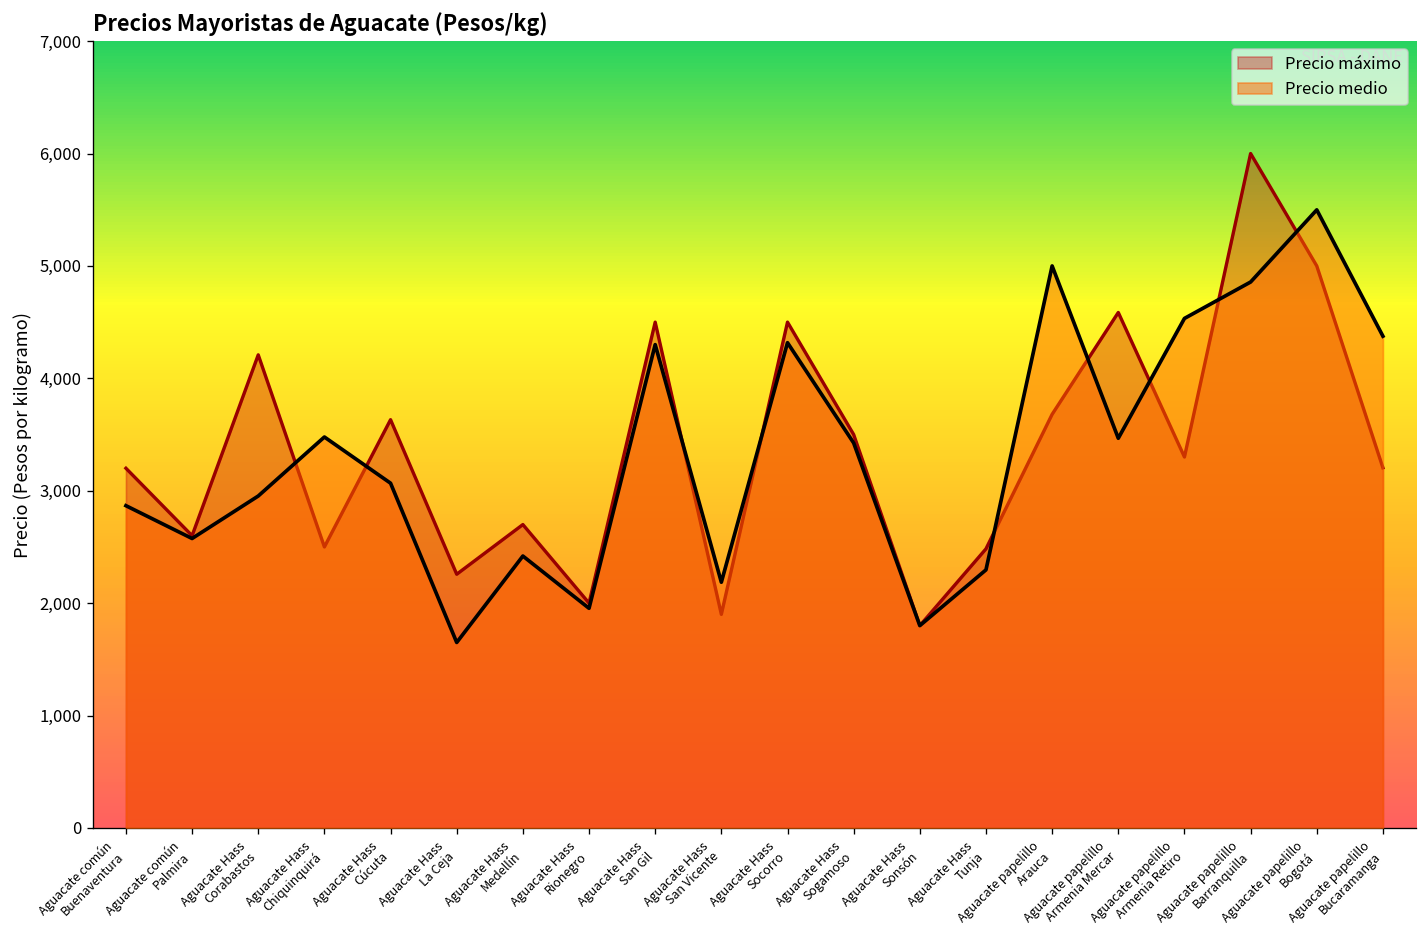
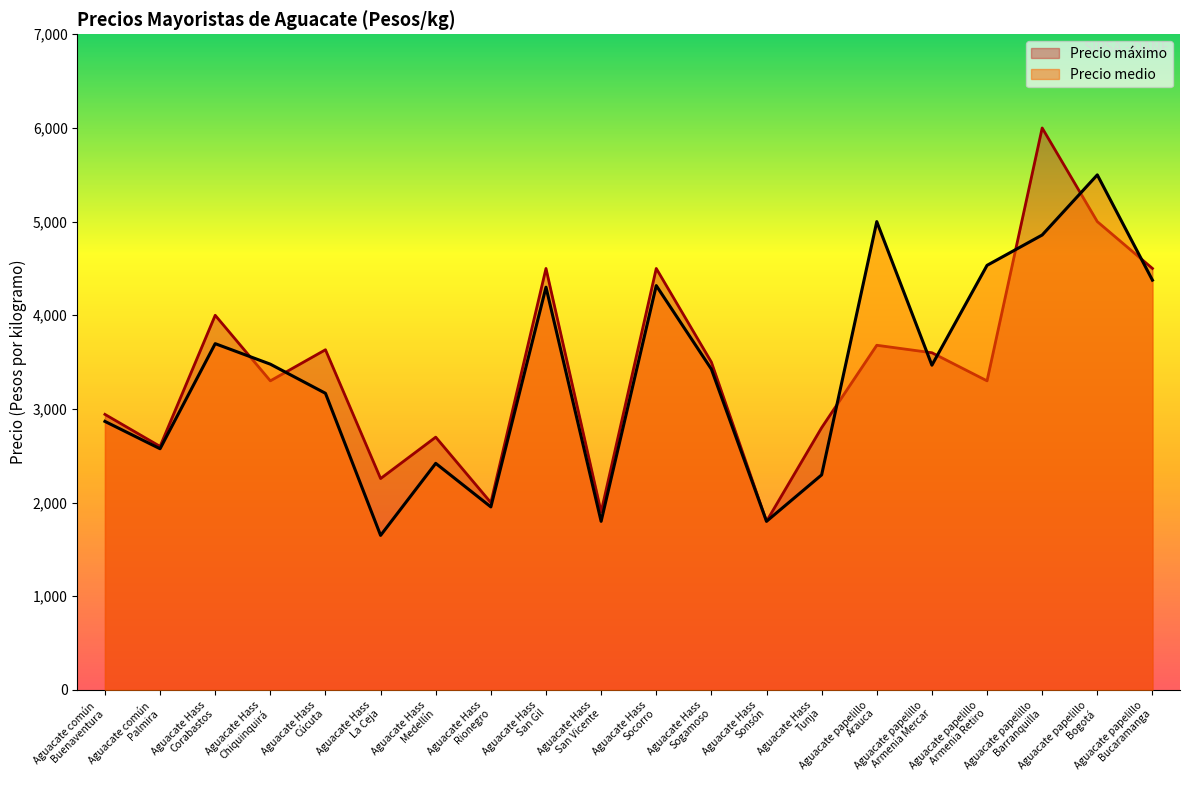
  {
    "Precio máximo": {
-     "Aguacate común Buenaventura": "3,200",
-     "Aguacate Hass Corabastos": "4,200",
-     "Aguacate Hass Chiquinquirá": "2,500",
+     "Aguacate común Buenaventura": "2,900",
+     "Aguacate Hass Corabastos": "4,000",
+     "Aguacate Hass Chiquinquirá": "3,300",
      "Aguacate Hass Cúcuta": "3,600",
      "Aguacate Hass La Ceja": "2,300",
      "Aguacate Hass Medellín": "2,700",
      "Aguacate Hass Rionegro": "2,000",
      "Aguacate Hass San Gil": "4,500",
      "Aguacate Hass San Vicente": "1,900",
      "Aguacate Hass Socorro": "4,500",
      "Aguacate Hass Sogamoso": "3,500",
-     "Aguacate Hass Tunja": "2,500",
+     "Aguacate Hass Tunja": "2,800",
      "Aguacate papelillo Arauca": "3,700",
-     "Aguacate papelillo Armenia Mercar": "4,600",
+     "Aguacate papelillo Armenia Mercar": "3,600",
      "Aguacate papelillo Armenia Retiro": "3,300",
      "Aguacate papelillo Barranquilla": "6,000",
      "Aguacate papelillo Bogotá": "5,000",
-     "Aguacate papelillo Bucaramanga": "3,200"
+     "Aguacate papelillo Bucaramanga": "4,500"
    },
    "Precio medio": {
      "Aguacate común Buenaventura": "2,900",
-     "Aguacate Hass Corabastos": "3,000",
+     "Aguacate Hass Corabastos": "3,700",
      "Aguacate Hass Chiquinquirá": "3,500",
-     "Aguacate Hass Cúcuta": "3,100",
+     "Aguacate Hass Cúcuta": "3,200",
      "Aguacate Hass La Ceja": "1,700",
      "Aguacate Hass Medellín": "2,400",
      "Aguacate Hass Rionegro": "2,000",
      "Aguacate Hass San Gil": "4,300",
-     "Aguacate Hass San Vicente": "2,200",
+     "Aguacate Hass San Vicente": "1,800",
      "Aguacate Hass Socorro": "4,300",
      "Aguacate Hass Sogamoso": "3,400",
      "Aguacate Hass Tunja": "2,300",
      "Aguacate papelillo Arauca": "5,000",
      "Aguacate papelillo Armenia Mercar": "3,500",
      "Aguacate papelillo Armenia Retiro": "4,500",
      "Aguacate papelillo Barranquilla": "4,900",
      "Aguacate papelillo Bogotá": "5,500",
      "Aguacate papelillo Bucaramanga": "4,400"
    }
  }
